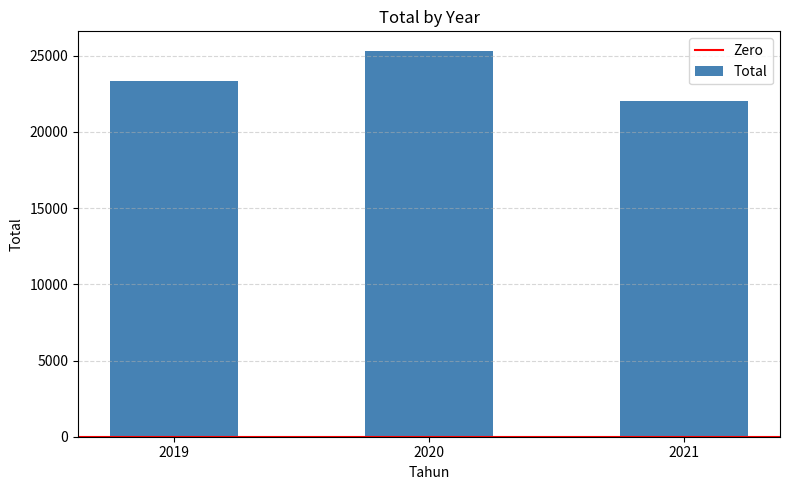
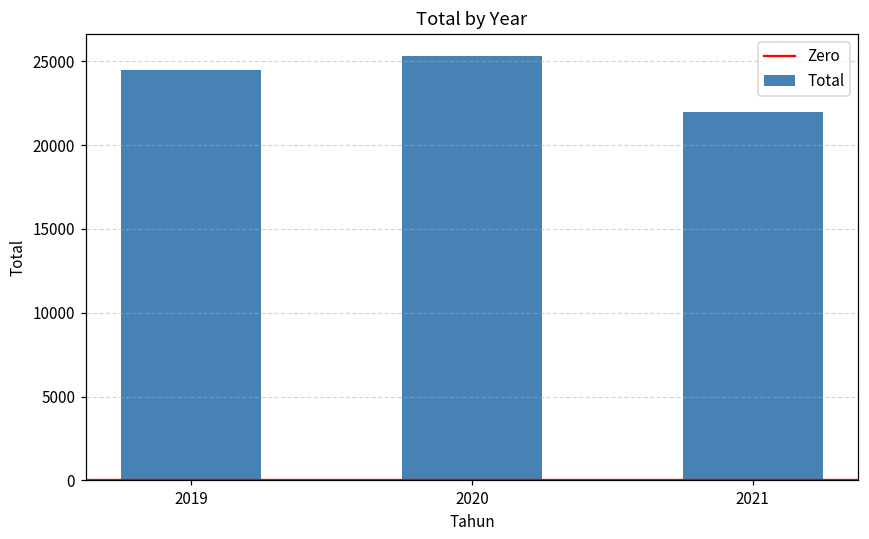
  {
-   "2019": 23300,
+   "2019": 24500,
    "2020": 25300,
    "2021": 22000
  }
